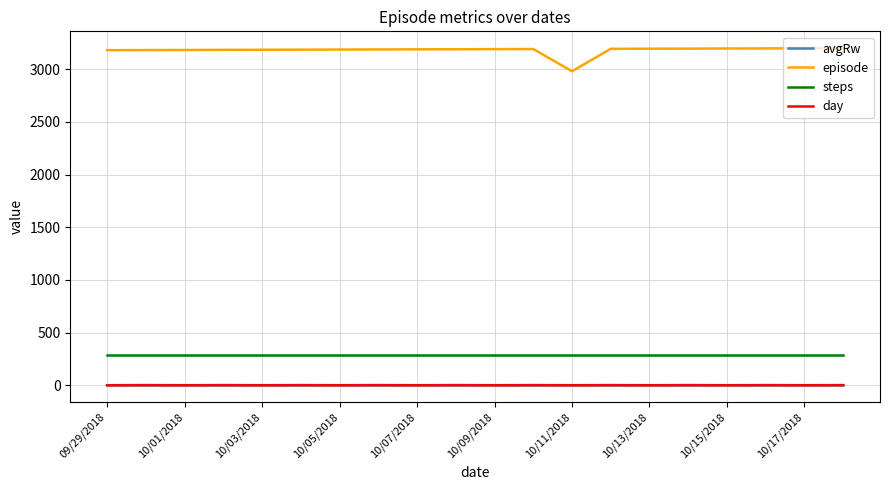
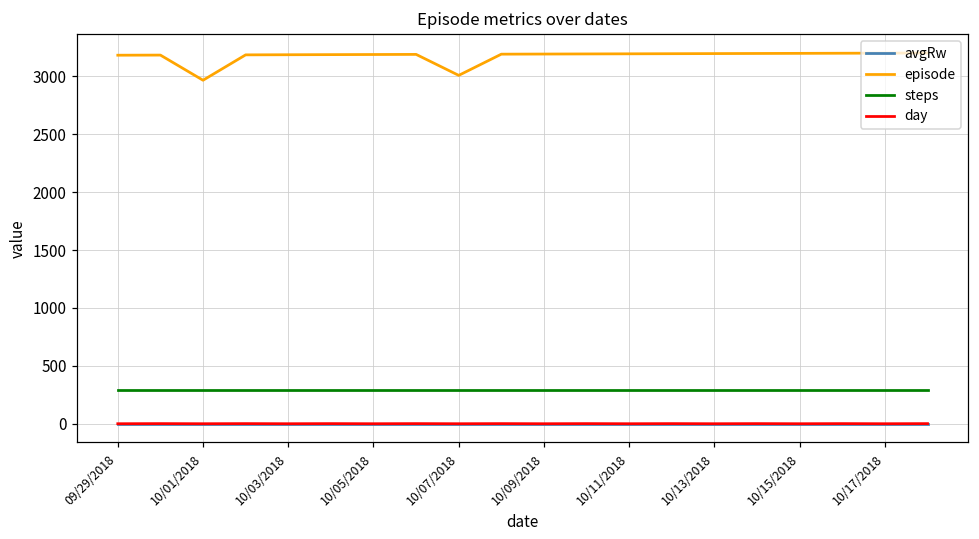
  {
    "day": {
      "09/29/2018": 0,
      "10/01/2018": 0,
      "10/03/2018": 0,
      "10/05/2018": 0,
      "10/07/2018": 0,
      "10/09/2018": 0,
      "10/11/2018": 0,
      "10/13/2018": 0,
      "10/15/2018": 0,
      "10/17/2018": 0
    },
    "episode": {
      "09/29/2018": 3180,
-     "10/01/2018": 3180,
+     "10/01/2018": 2970,
      "10/03/2018": 3190,
      "10/05/2018": 3190,
-     "10/07/2018": 3190,
+     "10/07/2018": 3010,
      "10/09/2018": 3190,
-     "10/11/2018": 2980,
+     "10/11/2018": 3190,
      "10/13/2018": 3200,
      "10/15/2018": 3200
    },
    "steps": {
      "09/29/2018": 290,
      "10/01/2018": 290,
      "10/03/2018": 290,
      "10/05/2018": 290,
      "10/07/2018": 290,
      "10/09/2018": 290,
      "10/11/2018": 290,
      "10/13/2018": 290,
      "10/15/2018": 290,
      "10/17/2018": 290
    }
  }
